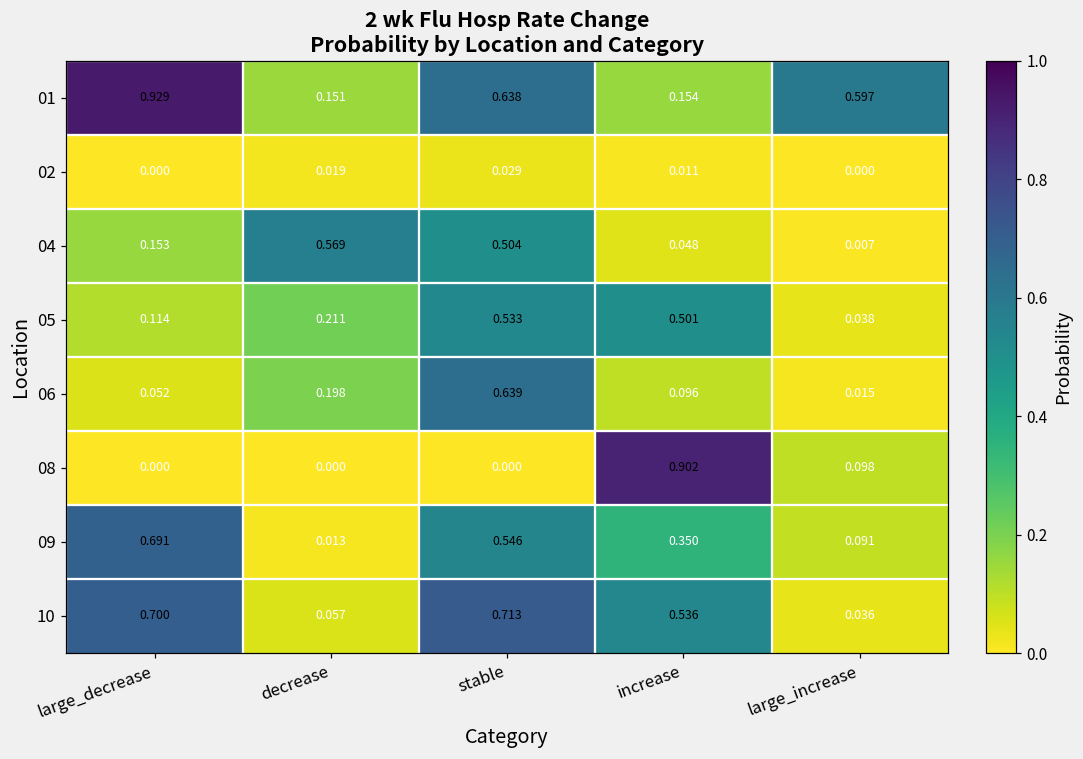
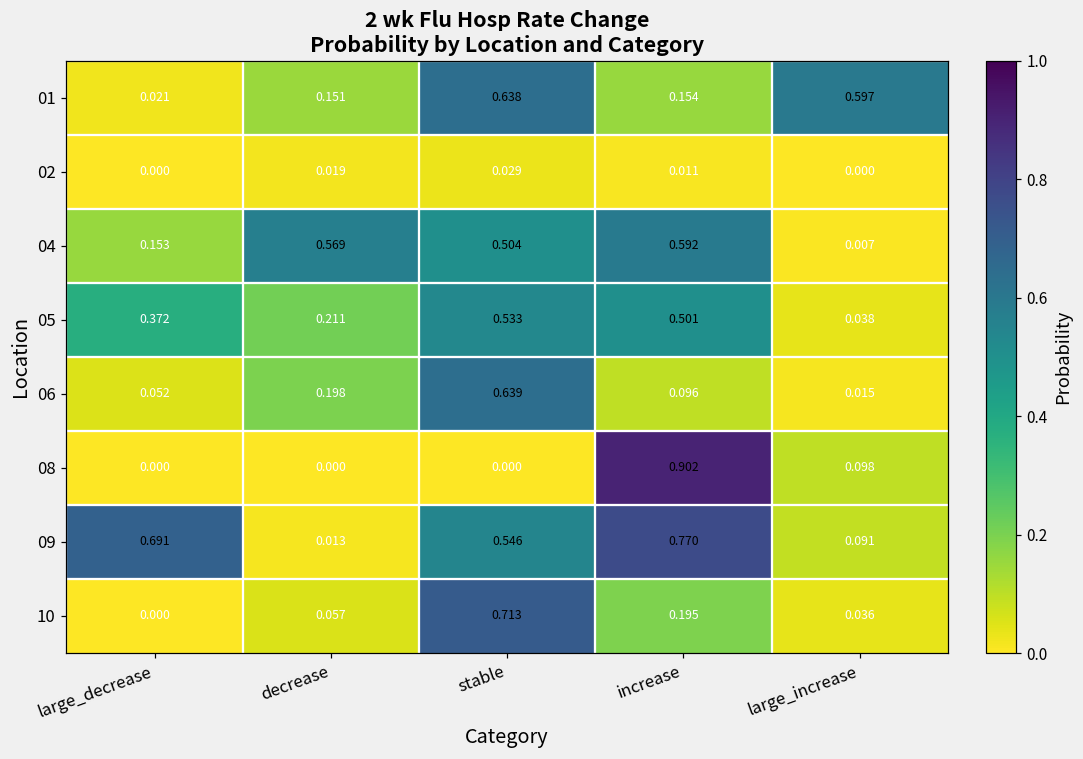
  {
    "01": {
-     "large_decrease": 0.929,
+     "large_decrease": 0.021,
      "decrease": 0.151,
      "stable": 0.638,
      "increase": 0.154,
      "large_increase": 0.597
    },
    "02": {
      "large_decrease": 0.000,
      "decrease": 0.019,
      "stable": 0.029,
      "increase": 0.011,
      "large_increase": 0.000
    },
    "04": {
      "large_decrease": 0.153,
      "decrease": 0.569,
      "stable": 0.504,
-     "increase": 0.048,
+     "increase": 0.592,
      "large_increase": 0.007
    },
    "05": {
-     "large_decrease": 0.114,
+     "large_decrease": 0.372,
      "decrease": 0.211,
      "stable": 0.533,
      "increase": 0.501,
      "large_increase": 0.038
    },
    "06": {
      "large_decrease": 0.052,
      "decrease": 0.198,
      "stable": 0.639,
      "increase": 0.096,
      "large_increase": 0.015
    },
    "08": {
      "large_decrease": 0.000,
      "decrease": 0.000,
      "stable": 0.000,
      "increase": 0.902,
      "large_increase": 0.098
    },
    "09": {
      "large_decrease": 0.691,
      "decrease": 0.013,
      "stable": 0.546,
-     "increase": 0.350,
+     "increase": 0.770,
      "large_increase": 0.091
    },
    "10": {
-     "large_decrease": 0.700,
+     "large_decrease": 0.000,
      "decrease": 0.057,
      "stable": 0.713,
-     "increase": 0.536,
+     "increase": 0.195,
      "large_increase": 0.036
    }
  }
